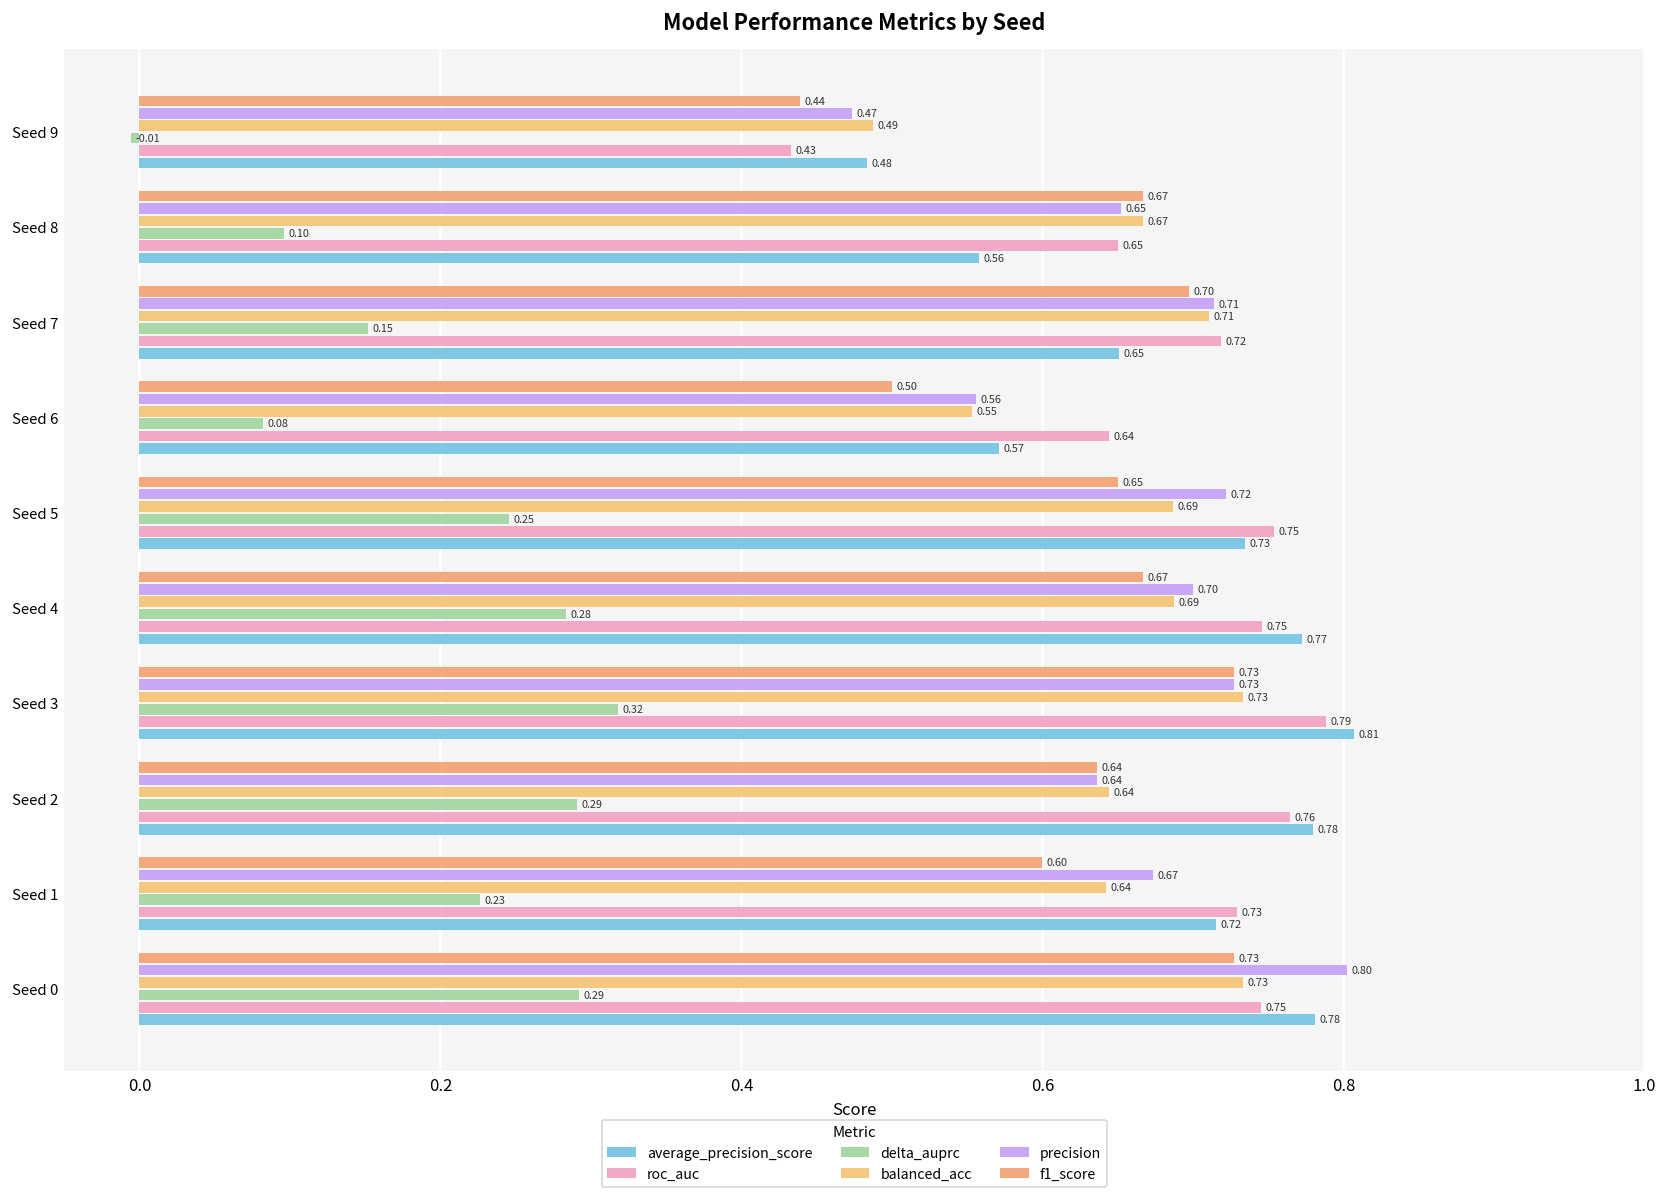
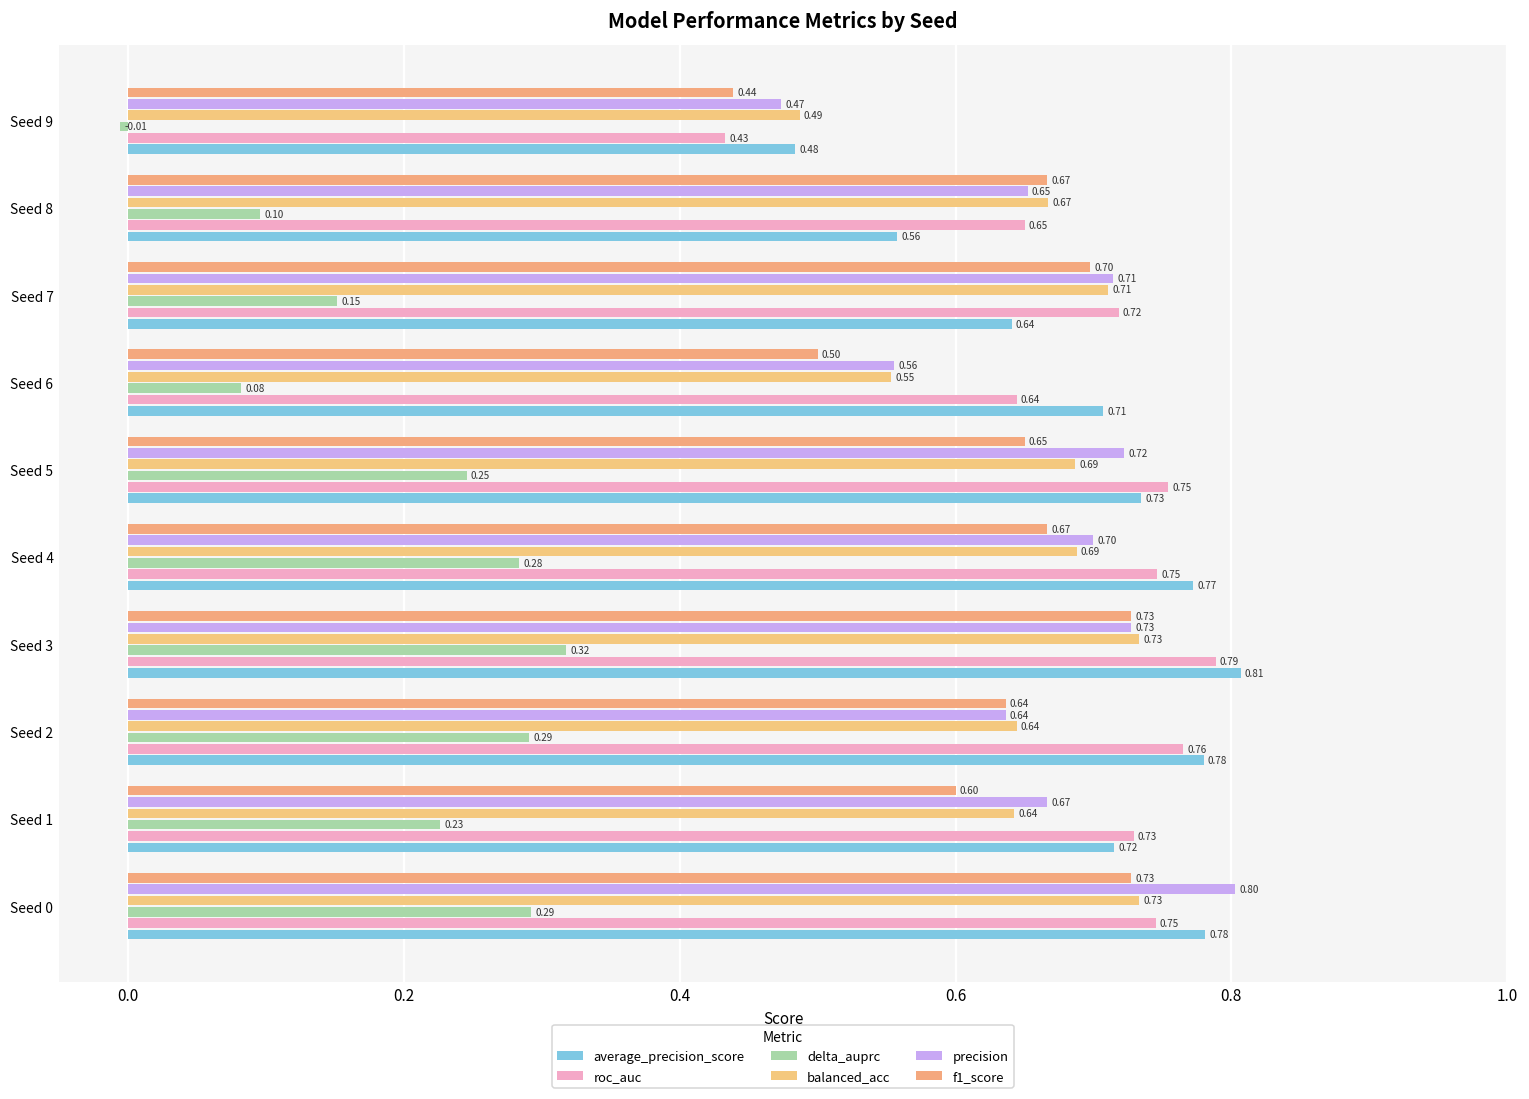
  {
    "average_precision_score": {
      "Seed 9": 0.48,
      "Seed 8": 0.56,
-     "Seed 7": 0.65,
-     "Seed 6": 0.57,
+     "Seed 7": 0.64,
+     "Seed 6": 0.71,
      "Seed 5": 0.73,
      "Seed 4": 0.77,
      "Seed 3": 0.81,
      "Seed 2": 0.78,
      "Seed 1": 0.72,
      "Seed 0": 0.78
    },
    "roc_auc": {
      "Seed 9": 0.43,
      "Seed 8": 0.65,
      "Seed 7": 0.72,
      "Seed 6": 0.64,
      "Seed 5": 0.75,
      "Seed 4": 0.75,
      "Seed 3": 0.79,
      "Seed 2": 0.76,
      "Seed 1": 0.73,
      "Seed 0": 0.75
    },
    "delta_auprc": {
      "Seed 9": -0.01,
      "Seed 8": 0.10,
      "Seed 7": 0.15,
      "Seed 6": 0.08,
      "Seed 5": 0.25,
      "Seed 4": 0.28,
      "Seed 3": 0.32,
      "Seed 2": 0.29,
      "Seed 1": 0.23,
      "Seed 0": 0.29
    },
    "precision": {
-     "Seed 1": 0.673
+     "Seed 1": 0.667
    }
  }
